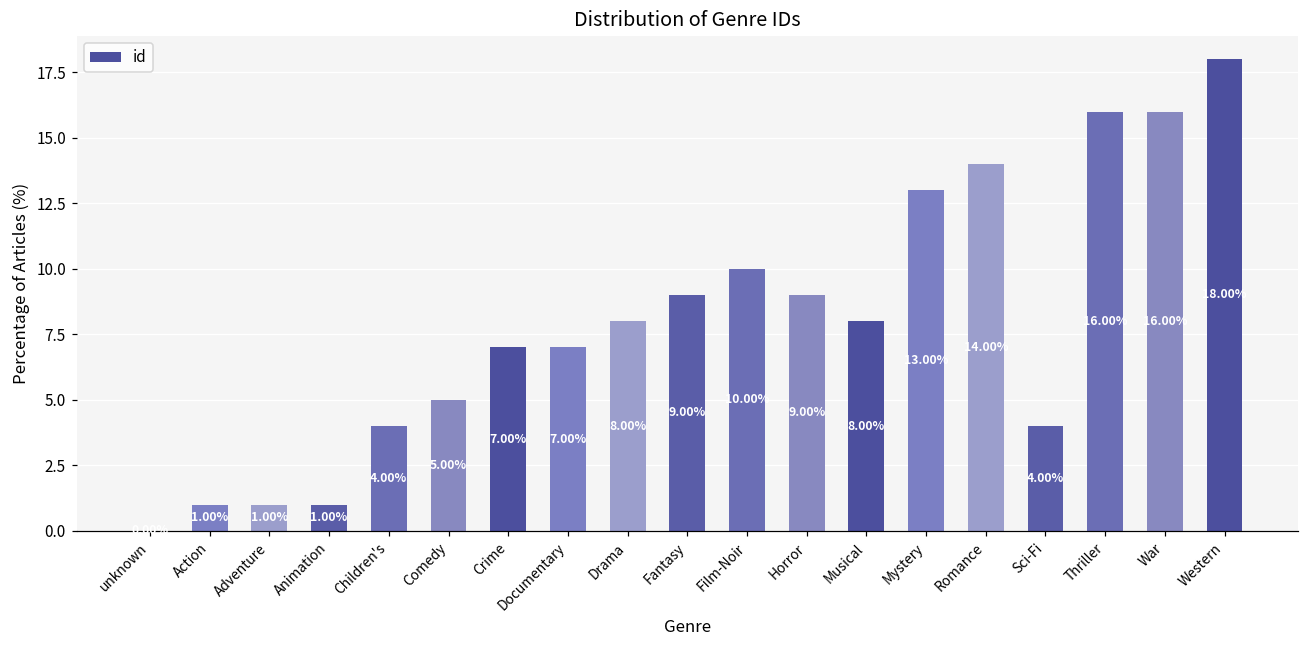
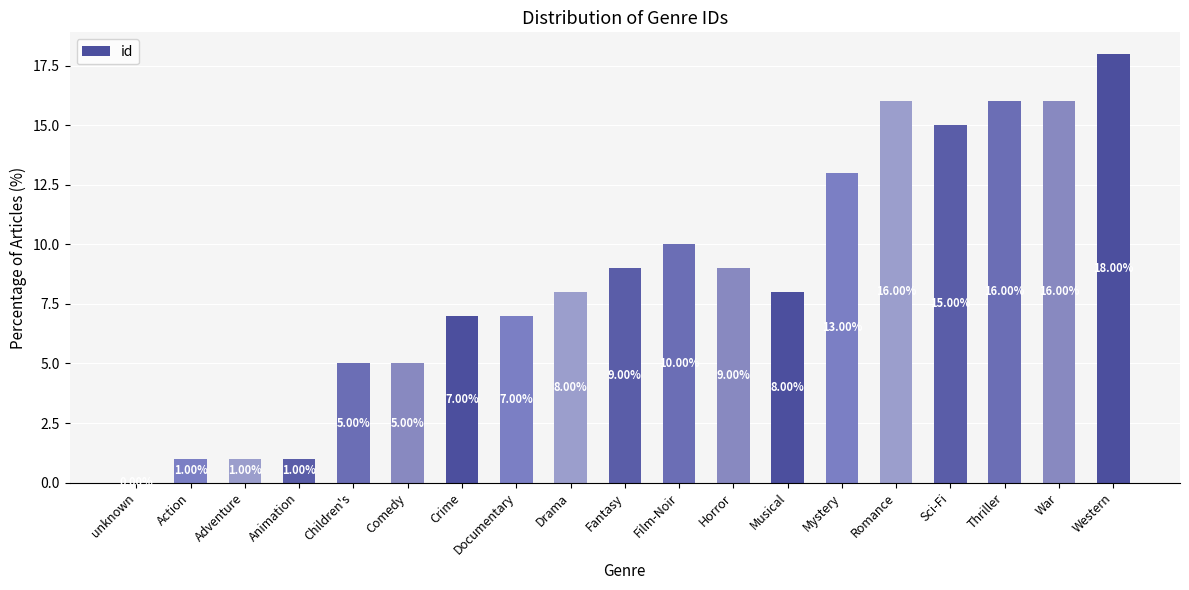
  {
    "Action": "1.00%",
    "Adventure": "1.00%",
    "Animation": "1.00%",
-   "Children's": "4.00%",
+   "Children's": "5.00%",
    "Comedy": "5.00%",
    "Crime": "7.00%",
    "Documentary": "7.00%",
    "Drama": "8.00%",
    "Fantasy": "9.00%",
    "Film-Noir": "10.00%",
    "Horror": "9.00%",
    "Musical": "8.00%",
    "Mystery": "13.00%",
-   "Romance": "14.00%",
-   "Sci-Fi": "4.00%",
+   "Romance": "16.00%",
+   "Sci-Fi": "15.00%",
    "Thriller": "16.00%",
    "War": "16.00%",
    "Western": "18.00%"
  }
